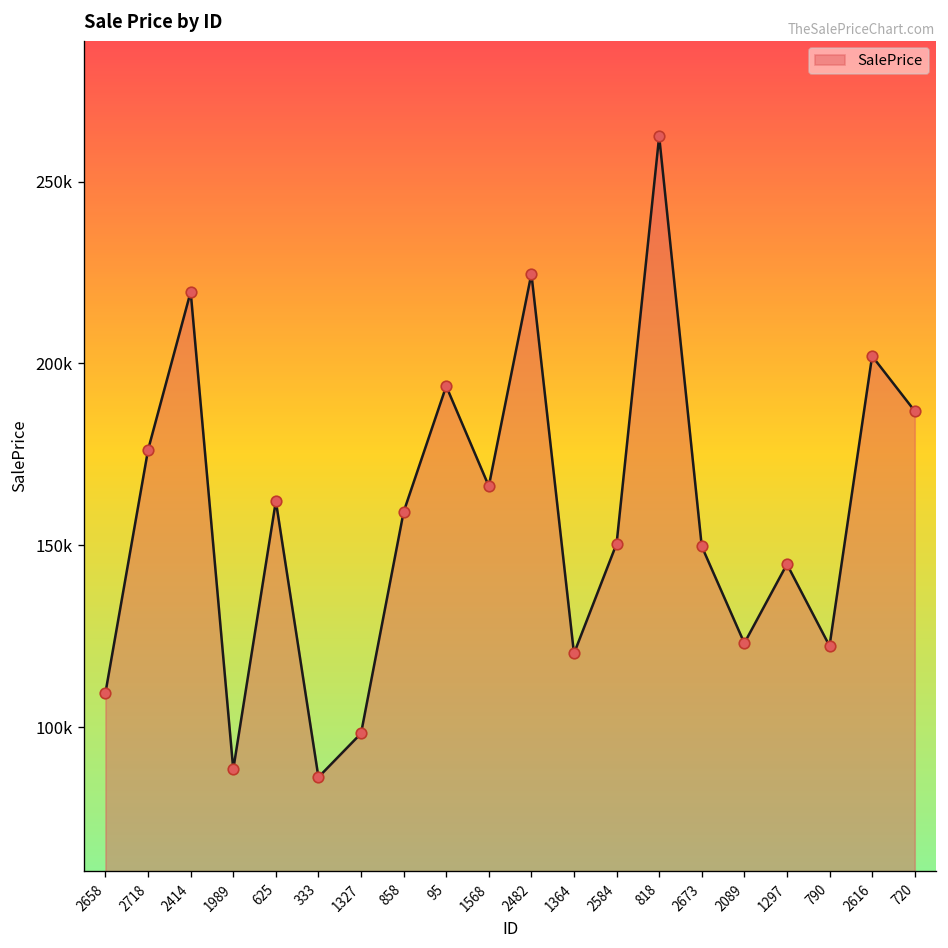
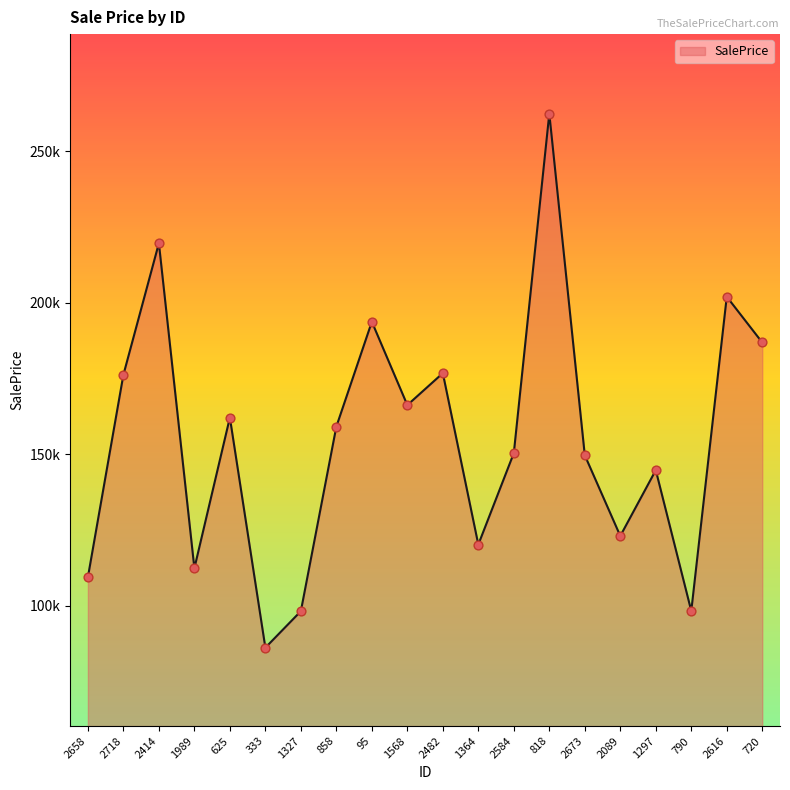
  {
    "2658": 110000,
    "2718": 176000,
    "2414": 220000,
-   "1989": 88000,
+   "1989": 112000,
    "625": 162000,
    "333": 86000,
    "1327": 98000,
    "858": 159000,
    "95": 194000,
    "1568": 166000,
-   "2482": 225000,
+   "2482": 177000,
    "1364": 120000,
    "2584": 150000,
    "818": 262000,
    "2673": 150000,
    "2089": 123000,
    "1297": 145000,
-   "790": 122000,
+   "790": 98000,
    "2616": 202000,
    "720": 187000
  }
